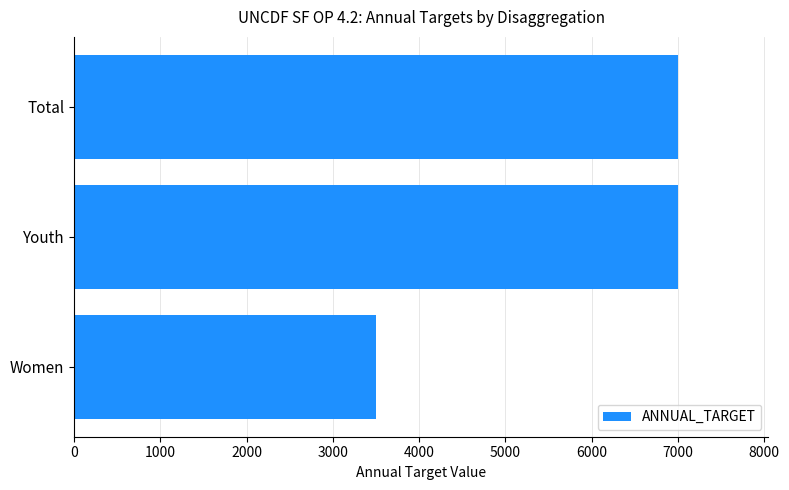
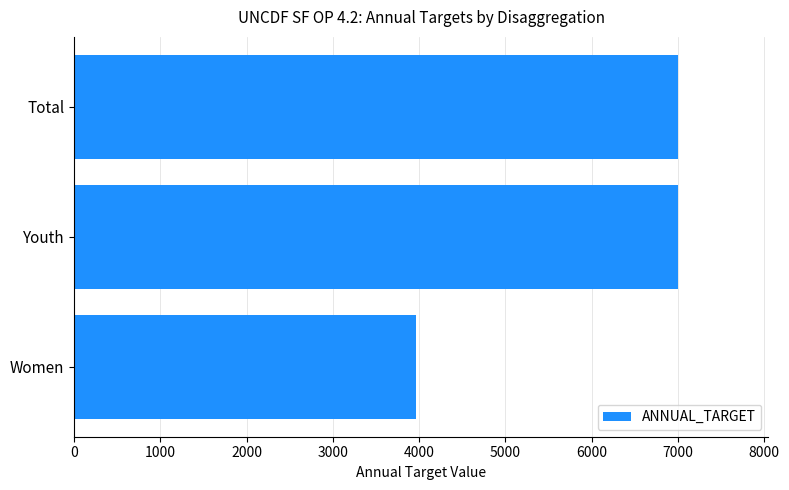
  {
    "Total": 7000,
    "Youth": 7000,
-   "Women": 3500
+   "Women": 4000
  }
